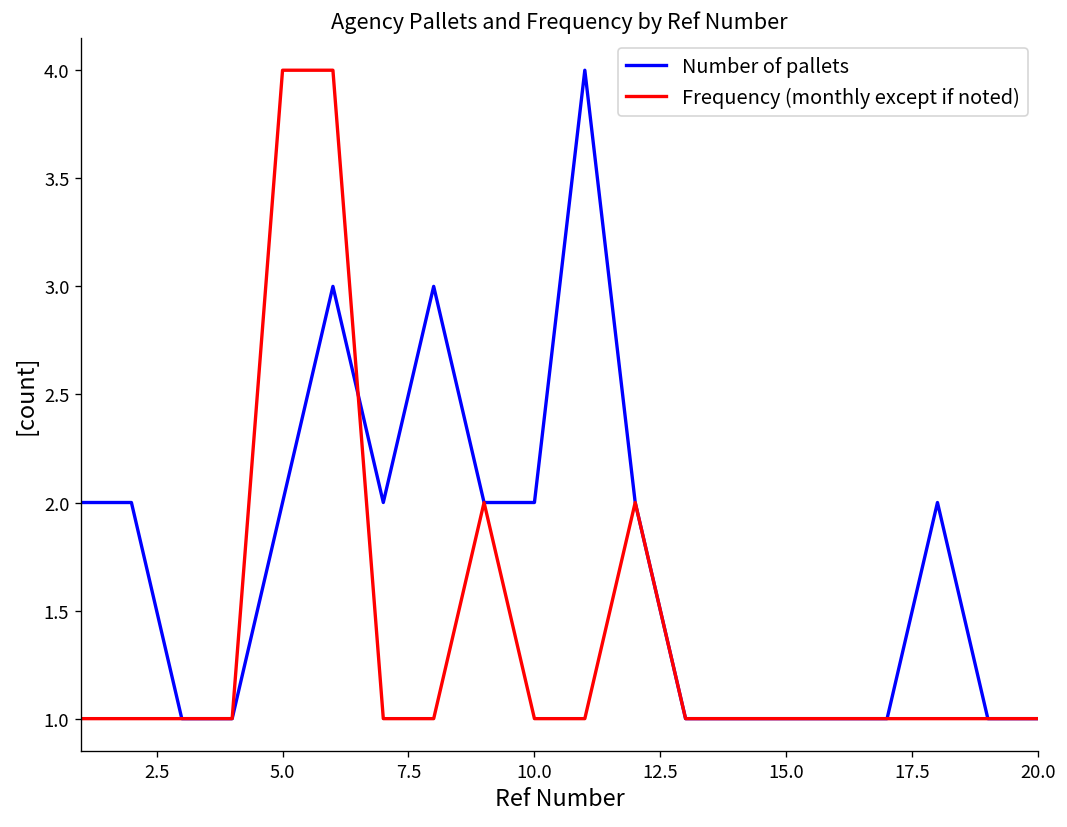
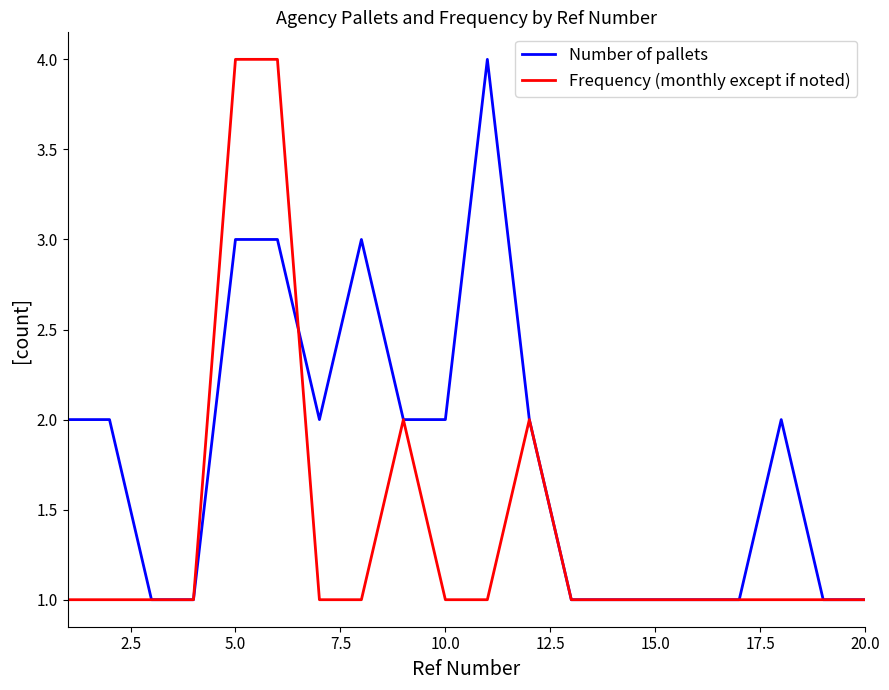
  {
    "Number of pallets": {
-     "5.0": 2,
+     "5.0": 3,
      "10.0": 2
    },
    "Frequency (monthly except if noted)": {
      "5.0": 4,
      "10.0": 1
    }
  }
